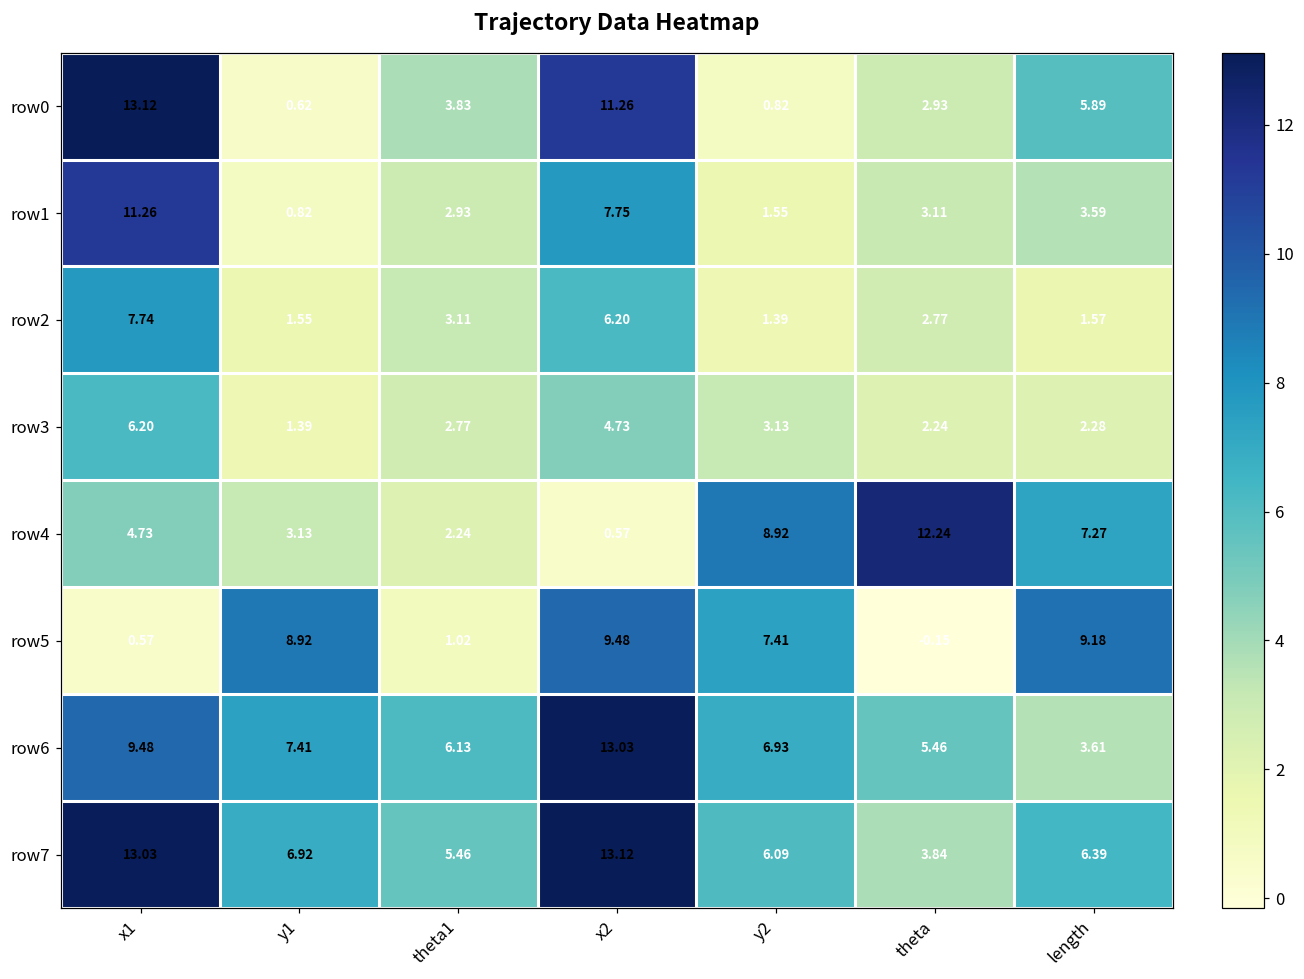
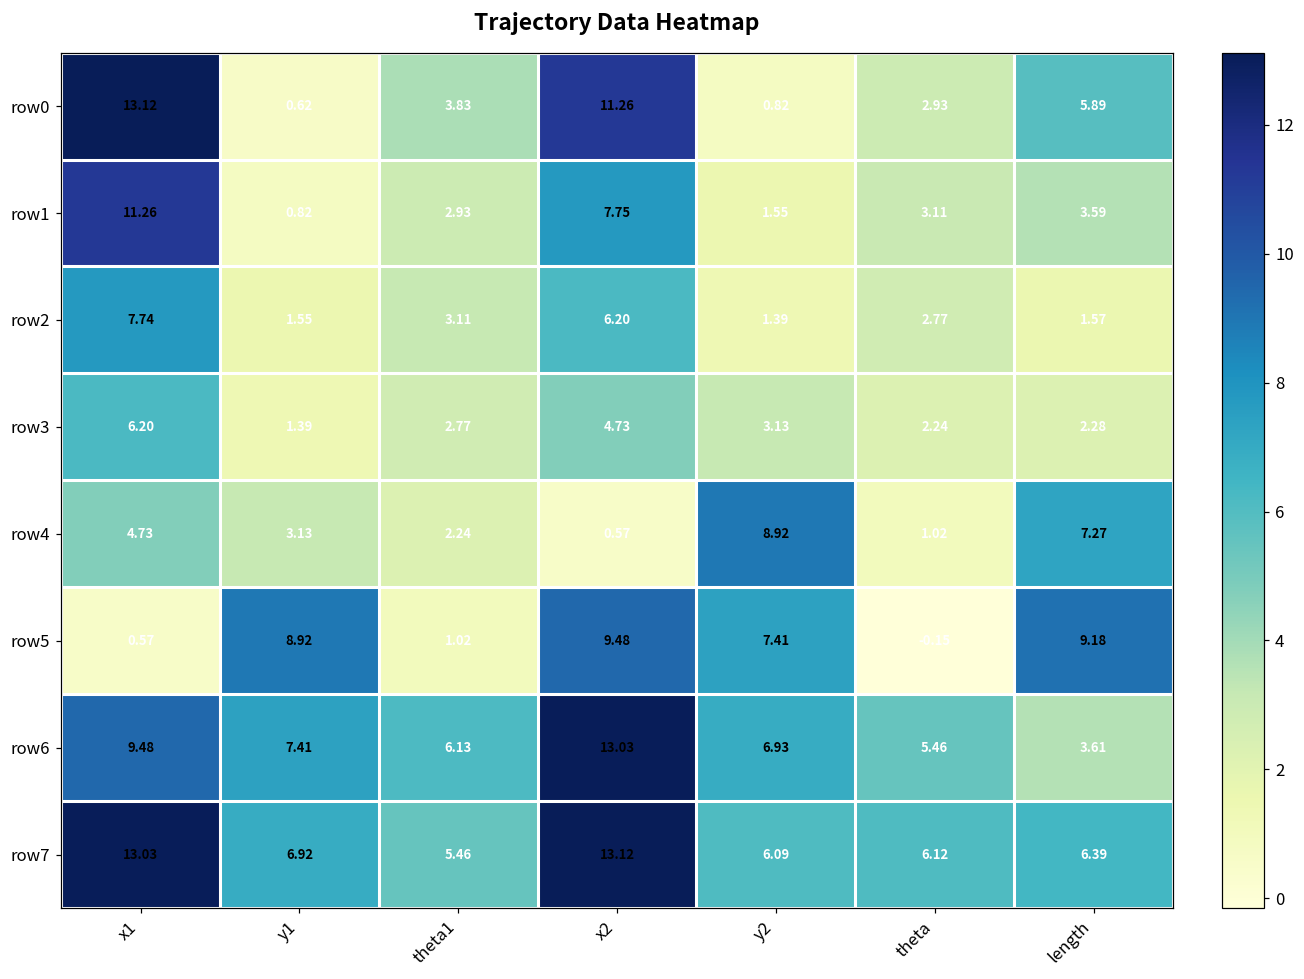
  {
    "row0": {
      "x1": 13.12,
      "y1": 0.62,
      "theta1": 3.83,
      "x2": 11.26,
      "y2": 0.82,
      "theta": 2.93,
      "length": 5.89
    },
    "row1": {
      "x1": 11.26,
      "y1": 0.82,
      "theta1": 2.93,
      "x2": 7.75,
      "y2": 1.55,
      "theta": 3.11,
      "length": 3.59
    },
    "row2": {
      "x1": 7.74,
      "y1": 1.55,
      "theta1": 3.11,
      "x2": 6.20,
      "y2": 1.39,
      "theta": 2.77,
      "length": 1.57
    },
    "row3": {
      "x1": 6.20,
      "y1": 1.39,
      "theta1": 2.77,
      "x2": 4.73,
      "y2": 3.13,
      "theta": 2.24,
      "length": 2.28
    },
    "row4": {
      "x1": 4.73,
      "y1": 3.13,
      "theta1": 2.24,
      "x2": 0.57,
      "y2": 8.92,
-     "theta": 12.24,
+     "theta": 1.02,
      "length": 7.27
    },
    "row5": {
      "x1": 0.57,
      "y1": 8.92,
      "theta1": 1.02,
      "x2": 9.48,
      "y2": 7.41,
      "length": 9.18
    },
    "row6": {
      "x1": 9.48,
      "y1": 7.41,
      "theta1": 6.13,
      "x2": 13.03,
      "y2": 6.93,
      "theta": 5.46,
      "length": 3.61
    },
    "row7": {
      "x1": 13.03,
      "y1": 6.92,
      "theta1": 5.46,
      "x2": 13.12,
      "y2": 6.09,
-     "theta": 3.84,
+     "theta": 6.12,
      "length": 6.39
    }
  }
